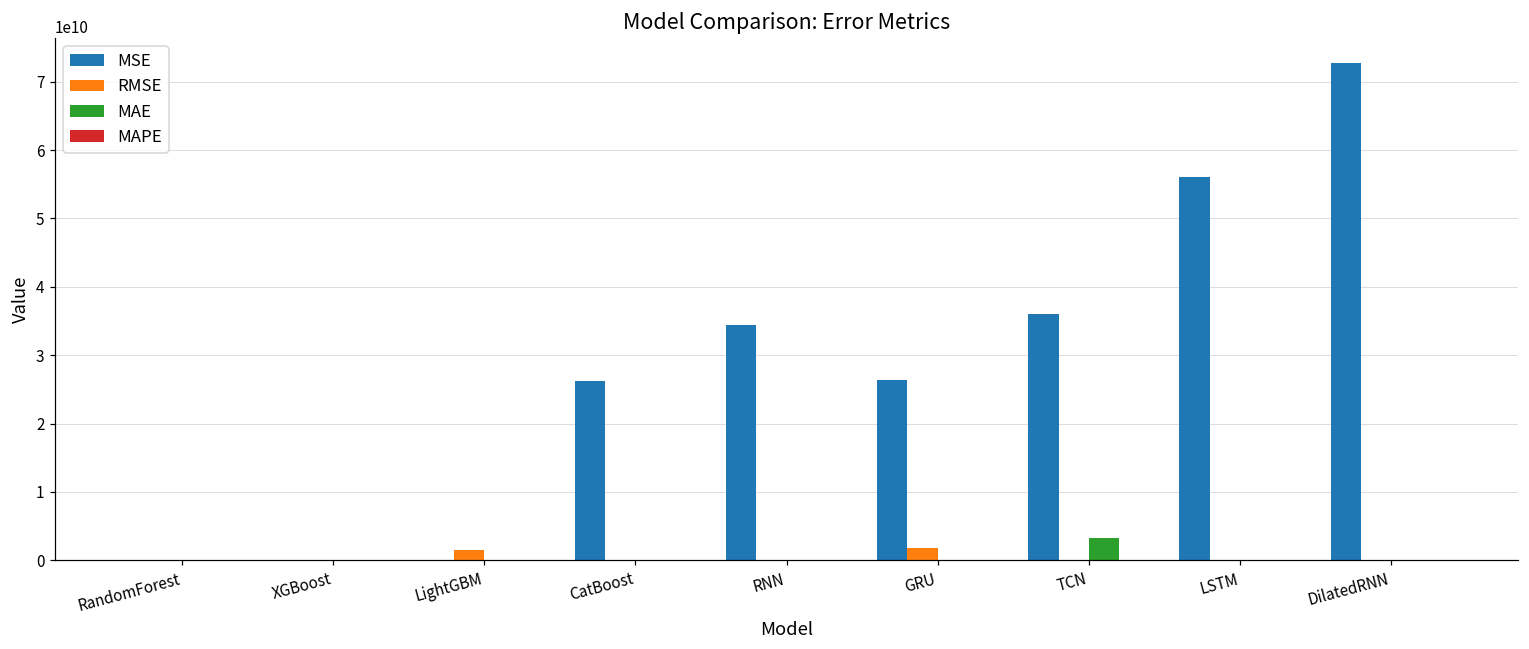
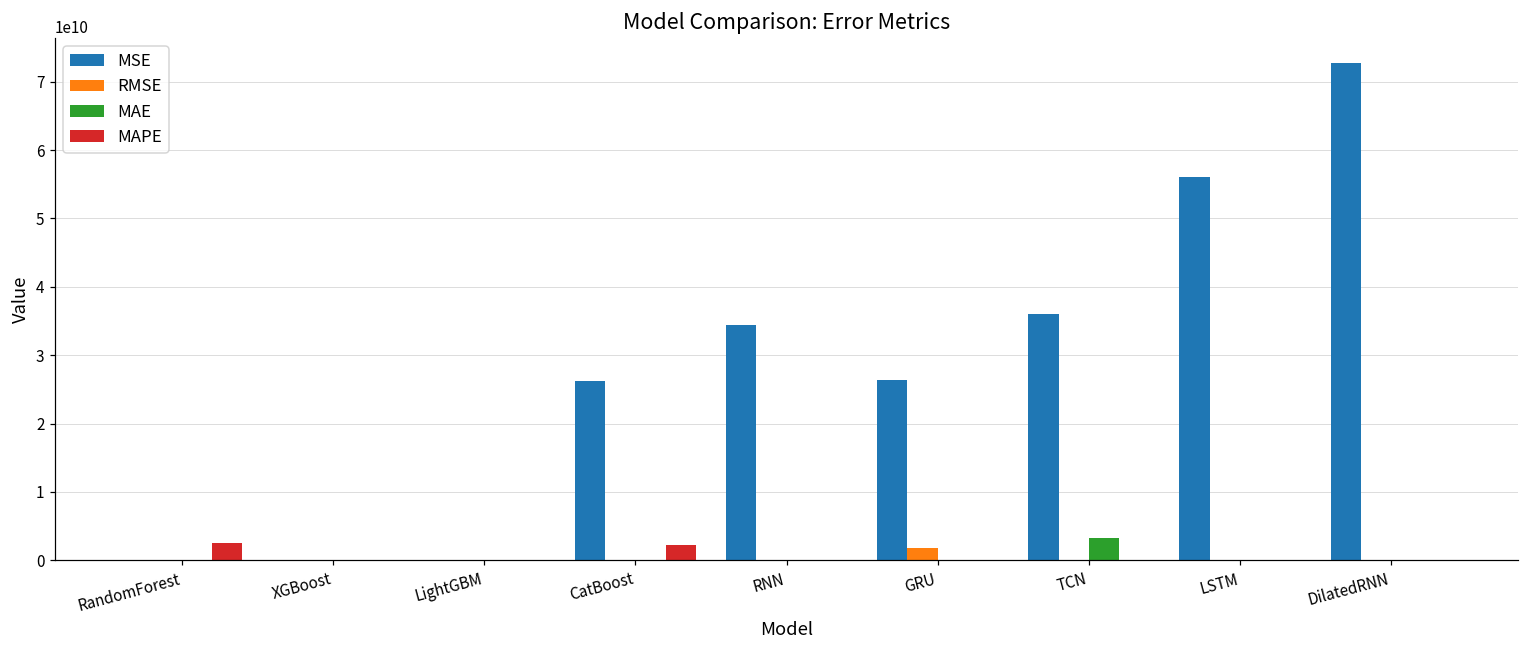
  {
    "MSE": {
      "CatBoost": 26000000000,
      "RNN": 34000000000,
      "GRU": 26000000000,
      "TCN": 36000000000,
      "LSTM": 56000000000,
      "DilatedRNN": 73000000000
    },
    "RMSE": {
-     "LightGBM": 1000000000,
+     "LightGBM": 0,
      "GRU": 2000000000
    },
    "MAE": {
      "TCN": 3000000000
    },
    "MAPE": {
-     "RandomForest": 0,
-     "CatBoost": 0
+     "RandomForest": 3000000000,
+     "CatBoost": 2000000000
    }
  }
